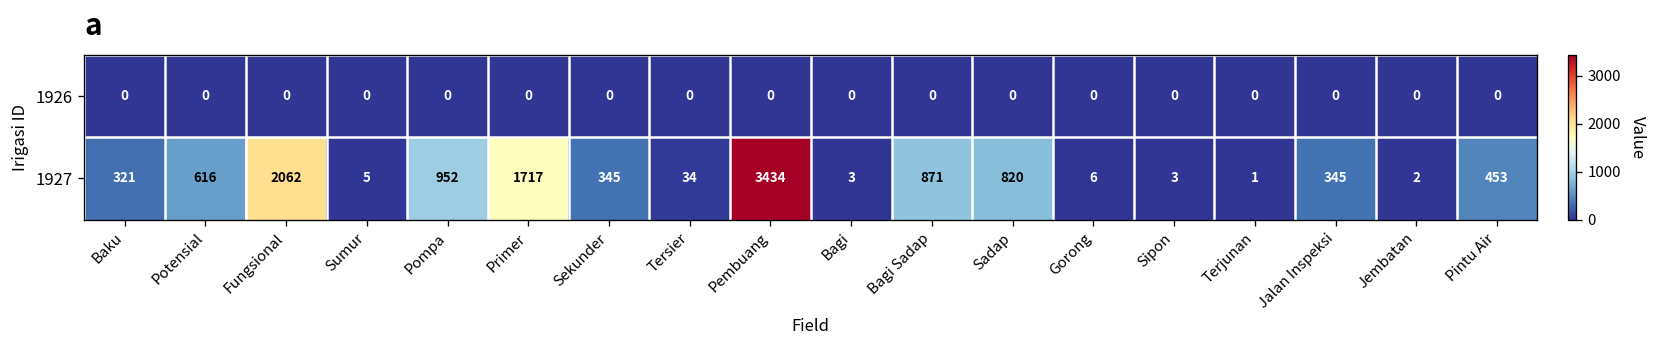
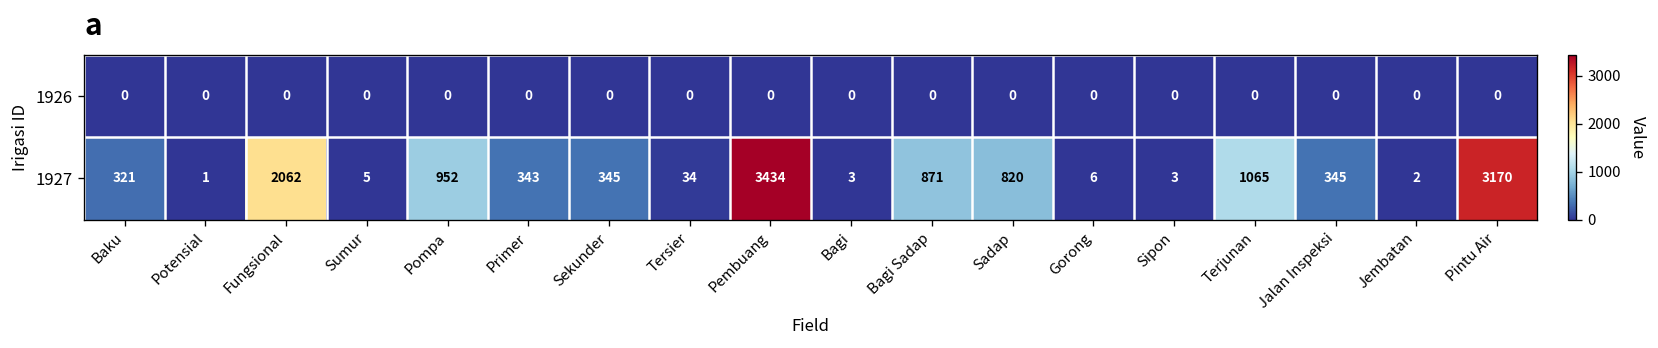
  {
    "1926": {
      "Baku": 0,
      "Potensial": 0,
      "Fungsional": 0,
      "Sumur": 0,
      "Pompa": 0,
      "Primer": 0,
      "Sekunder": 0,
      "Tersier": 0,
      "Pembuang": 0,
      "Bagi": 0,
      "Bagi Sadap": 0,
      "Sadap": 0,
      "Gorong": 0,
      "Sipon": 0,
      "Terjunan": 0,
      "Jalan Inspeksi": 0,
      "Jembatan": 0,
      "Pintu Air": 0
    },
    "1927": {
      "Baku": 321,
-     "Potensial": 616,
+     "Potensial": 1,
      "Fungsional": 2062,
      "Sumur": 5,
      "Pompa": 952,
-     "Primer": 1717,
+     "Primer": 343,
      "Sekunder": 345,
      "Tersier": 34,
      "Pembuang": 3434,
      "Bagi": 3,
      "Bagi Sadap": 871,
      "Sadap": 820,
      "Gorong": 6,
      "Sipon": 3,
-     "Terjunan": 1,
+     "Terjunan": 1065,
      "Jalan Inspeksi": 345,
      "Jembatan": 2,
-     "Pintu Air": 453
+     "Pintu Air": 3170
    }
  }
